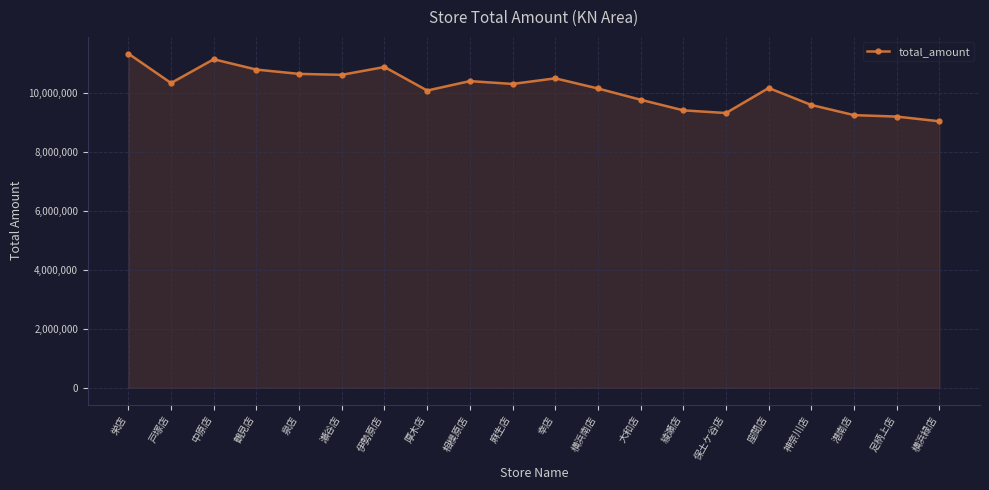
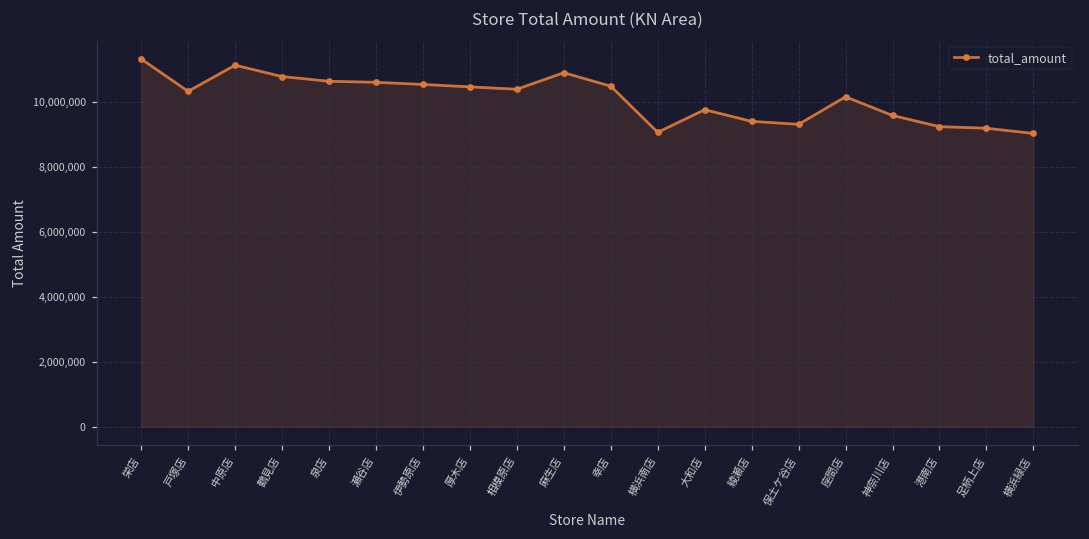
  {
    "栄店": "11,300,000",
    "戸塚店": "10,300,000",
    "中原店": "11,100,000",
    "鶴見店": "10,800,000",
    "泉店": "10,600,000",
    "瀬谷店": "10,600,000",
-   "伊勢原店": "10,900,000",
-   "厚木店": "10,100,000",
+   "伊勢原店": "10,500,000",
+   "厚木店": "10,500,000",
    "相模原店": "10,400,000",
-   "麻生店": "10,300,000",
+   "麻生店": "10,900,000",
    "幸店": "10,500,000",
-   "横浜南店": "10,100,000",
+   "横浜南店": "9,100,000",
    "大和店": "9,800,000",
    "綾瀬店": "9,400,000",
    "保土ケ谷店": "9,300,000",
    "座間店": "10,200,000",
    "神奈川店": "9,600,000",
    "港南店": "9,200,000",
    "足柄上店": "9,200,000",
    "横浜緑店": "9,000,000"
  }
